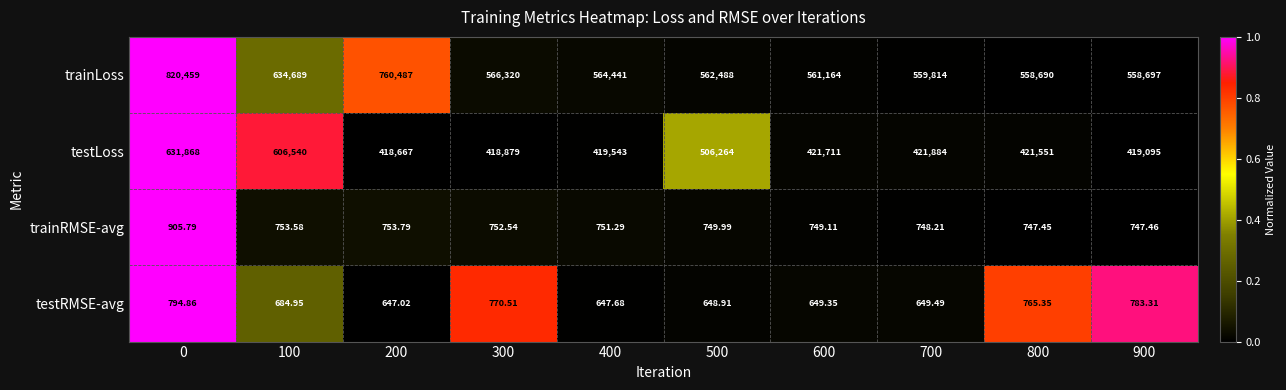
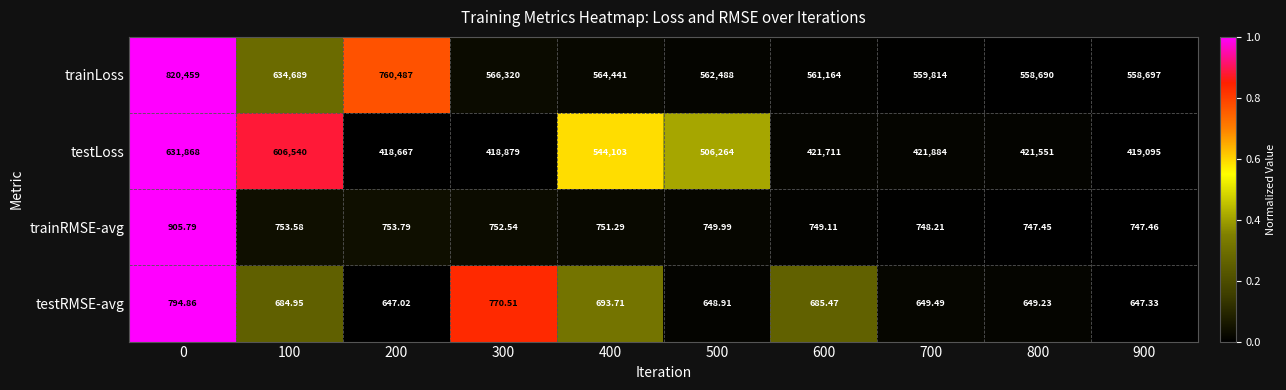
  {
    "trainLoss": {
      "0": "820,459",
      "100": "634,689",
      "200": "760,487",
      "300": "566,320",
      "400": "564,441",
      "500": "562,488",
      "600": "561,164",
      "700": "559,814",
      "800": "558,690",
      "900": "558,697"
    },
    "testLoss": {
      "0": "631,868",
      "100": "606,540",
      "200": "418,667",
      "300": "418,879",
-     "400": "419,543",
+     "400": "544,103",
      "500": "506,264",
      "600": "421,711",
      "700": "421,884",
      "800": "421,551",
      "900": "419,095"
    },
    "trainRMSE-avg": {
      "0": "905.79",
      "100": "753.58",
      "200": "753.79",
      "300": "752.54",
      "400": "751.29",
      "500": "749.99",
      "600": "749.11",
      "700": "748.21",
      "800": "747.45",
      "900": "747.46"
    },
    "testRMSE-avg": {
      "0": "794.86",
      "100": "684.95",
      "200": "647.02",
      "300": "770.51",
-     "400": "647.68",
+     "400": "693.71",
      "500": "648.91",
-     "600": "649.35",
+     "600": "685.47",
      "700": "649.49",
-     "800": "765.35",
-     "900": "783.31"
+     "800": "649.23",
+     "900": "647.33"
    }
  }
